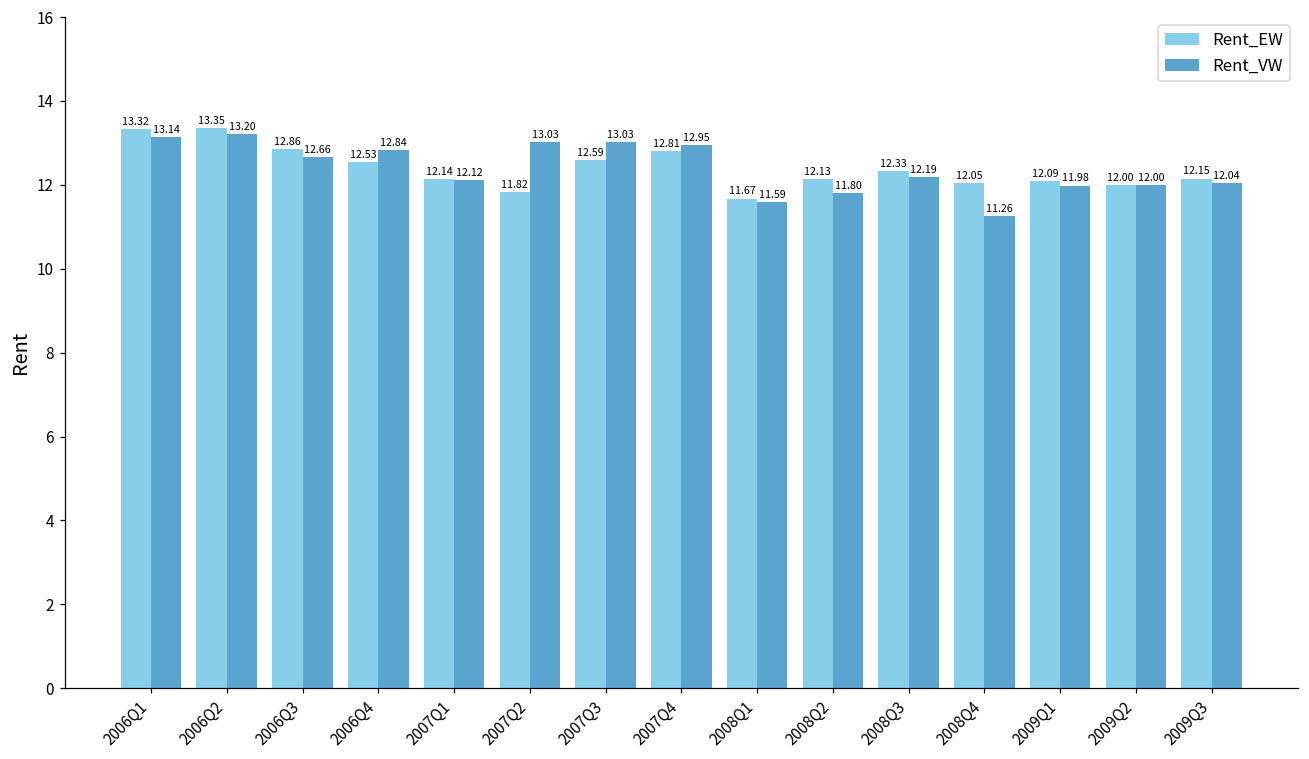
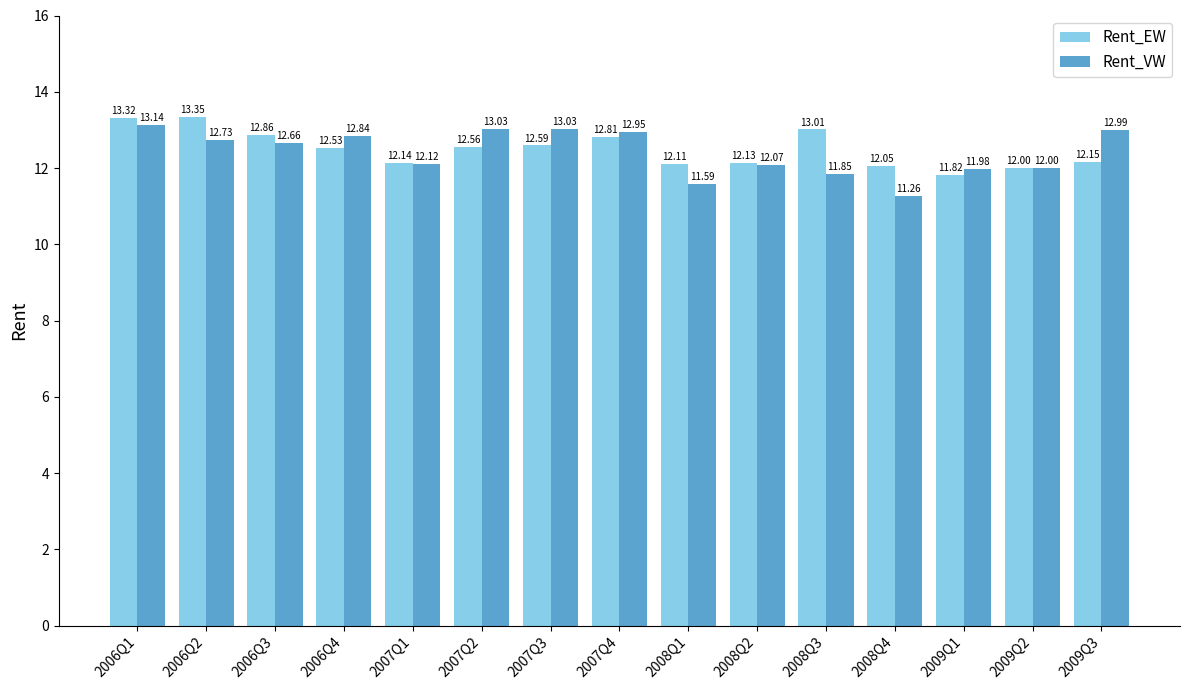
  {
    "Rent_EW": {
      "2006Q1": 13.32,
      "2006Q2": 13.35,
      "2006Q3": 12.86,
      "2006Q4": 12.53,
      "2007Q1": 12.14,
-     "2007Q2": 11.82,
+     "2007Q2": 12.56,
      "2007Q3": 12.59,
      "2007Q4": 12.81,
-     "2008Q1": 11.67,
+     "2008Q1": 12.11,
      "2008Q2": 12.13,
-     "2008Q3": 12.33,
+     "2008Q3": 13.01,
      "2008Q4": 12.05,
-     "2009Q1": 12.09,
+     "2009Q1": 11.82,
      "2009Q2": 12.00,
      "2009Q3": 12.15
    },
    "Rent_VW": {
      "2006Q1": 13.14,
-     "2006Q2": 13.20,
+     "2006Q2": 12.73,
      "2006Q3": 12.66,
      "2006Q4": 12.84,
      "2007Q1": 12.12,
      "2007Q2": 13.03,
      "2007Q3": 13.03,
      "2007Q4": 12.95,
      "2008Q1": 11.59,
-     "2008Q2": 11.80,
-     "2008Q3": 12.19,
+     "2008Q2": 12.07,
+     "2008Q3": 11.85,
      "2008Q4": 11.26,
      "2009Q1": 11.98,
      "2009Q2": 12.00,
-     "2009Q3": 12.04
+     "2009Q3": 12.99
    }
  }
